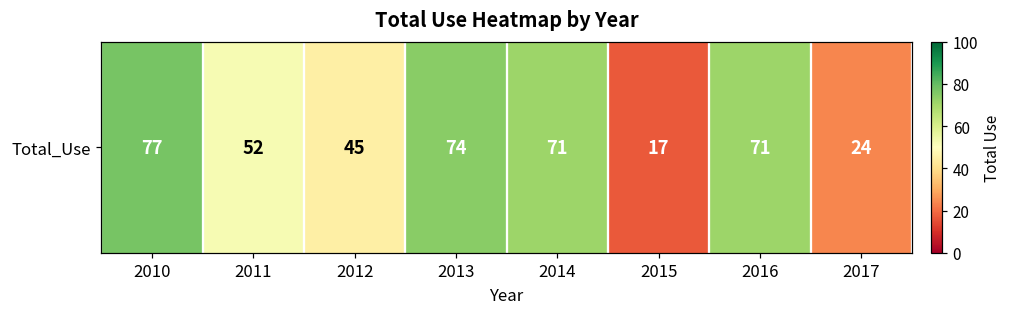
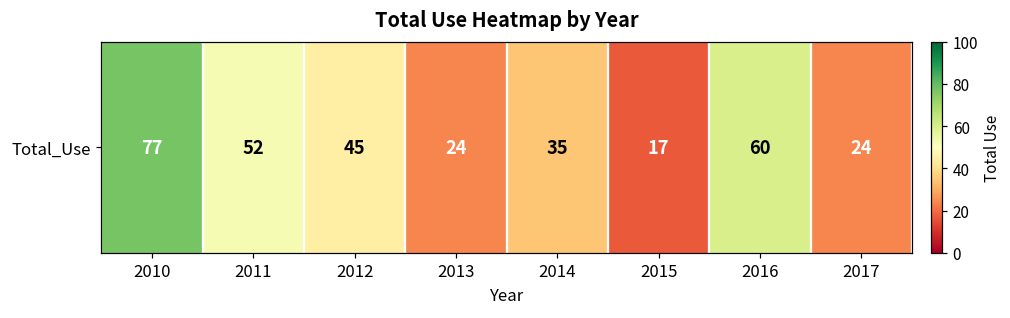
  {
    "Total_Use": {
      "2010": 77,
      "2011": 52,
      "2012": 45,
-     "2013": 74,
-     "2014": 71,
+     "2013": 24,
+     "2014": 35,
      "2015": 17,
-     "2016": 71,
+     "2016": 60,
      "2017": 24
    }
  }
